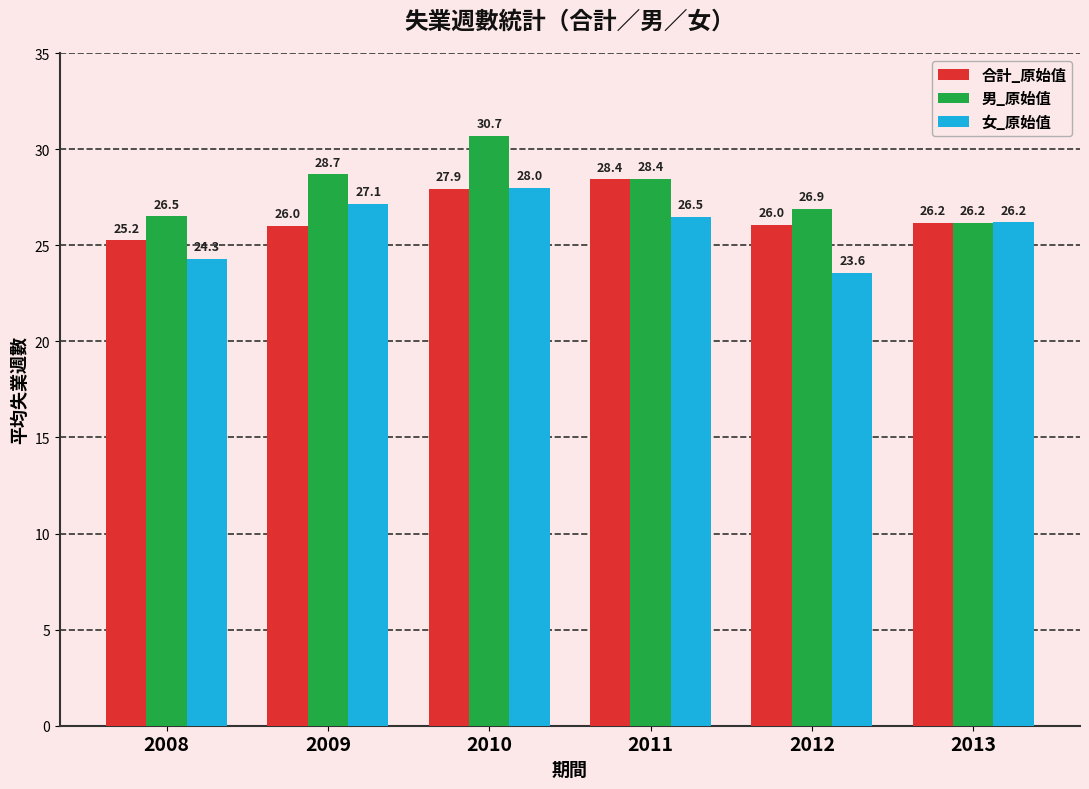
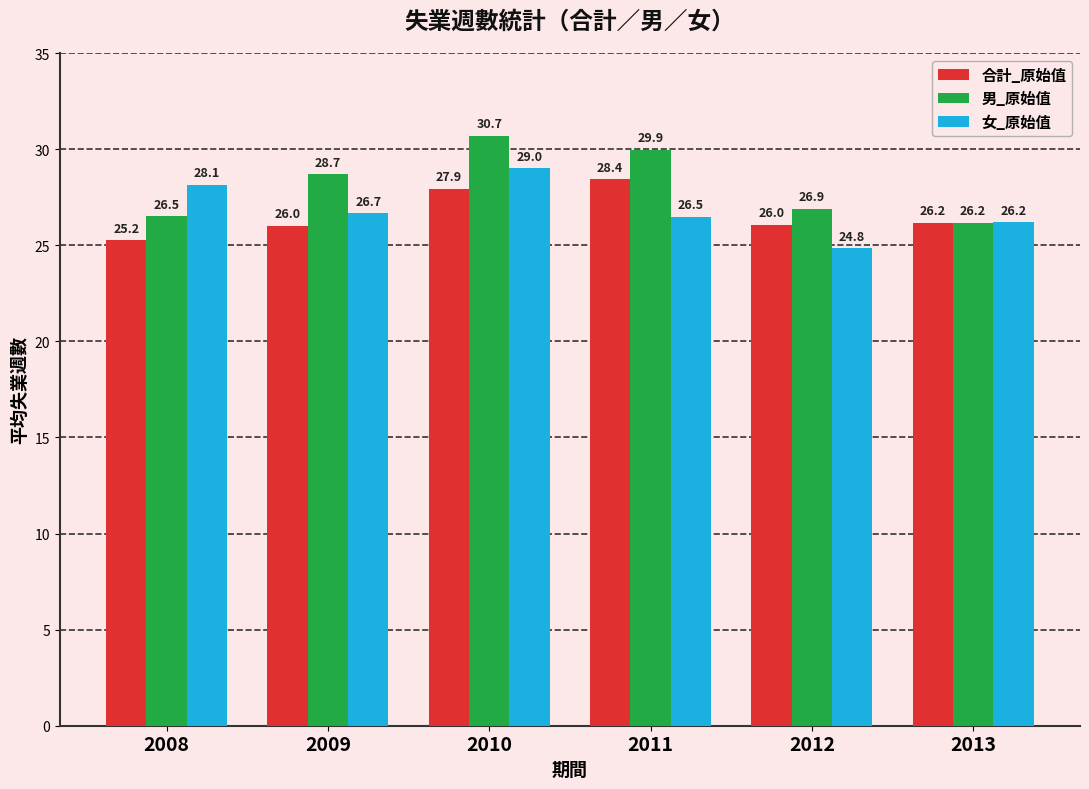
  {
    "合計_原始值": {
      "2008": 25.2,
      "2009": 26.0,
      "2010": 27.9,
      "2011": 28.4,
      "2012": 26.0,
      "2013": 26.2
    },
    "男_原始值": {
      "2008": 26.5,
      "2009": 28.7,
      "2010": 30.7,
-     "2011": 28.4,
+     "2011": 29.9,
      "2012": 26.9,
      "2013": 26.2
    },
    "女_原始值": {
-     "2008": 24.3,
-     "2009": 27.1,
-     "2010": 28.0,
+     "2008": 28.1,
+     "2009": 26.7,
+     "2010": 29.0,
      "2011": 26.5,
-     "2012": 23.6,
+     "2012": 24.8,
      "2013": 26.2
    }
  }
